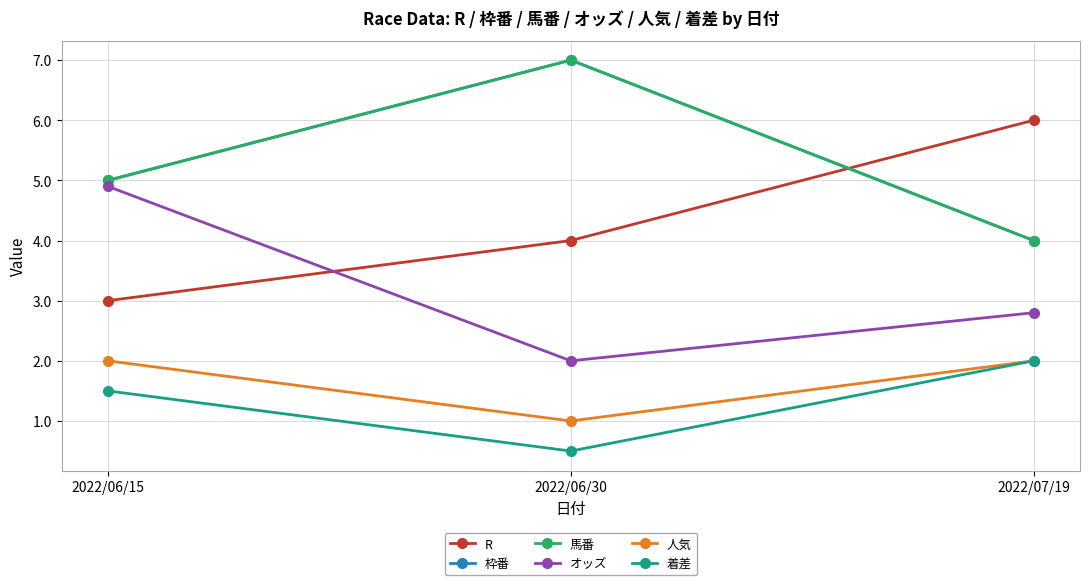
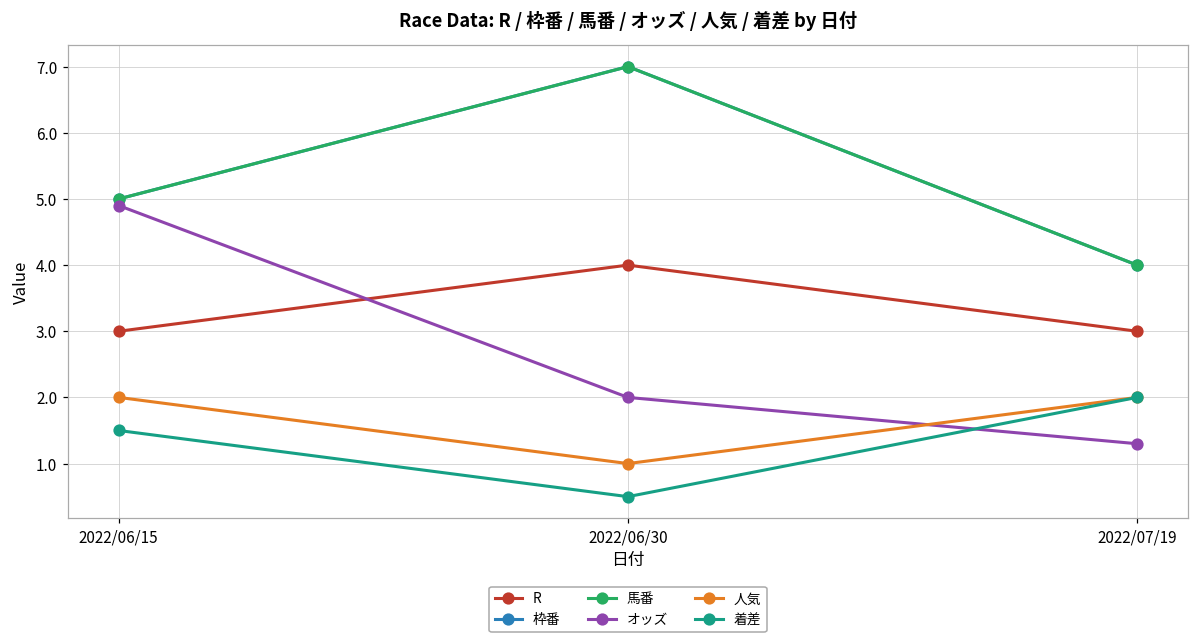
  {
    "R": {
      "2022/06/15": 3,
      "2022/06/30": 4,
-     "2022/07/19": 6
+     "2022/07/19": 3
    },
    "オッズ": {
      "2022/06/15": 4.9,
      "2022/06/30": 2.0,
-     "2022/07/19": 2.8
+     "2022/07/19": 1.3
    },
    "人気": {
      "2022/06/15": 2.0,
      "2022/06/30": 1.0
    }
  }
